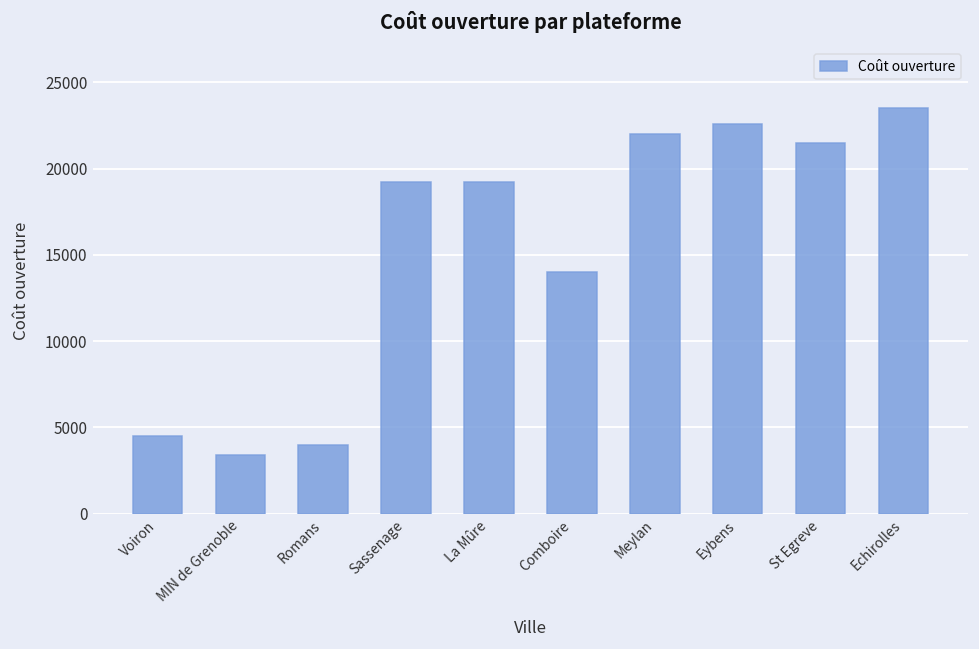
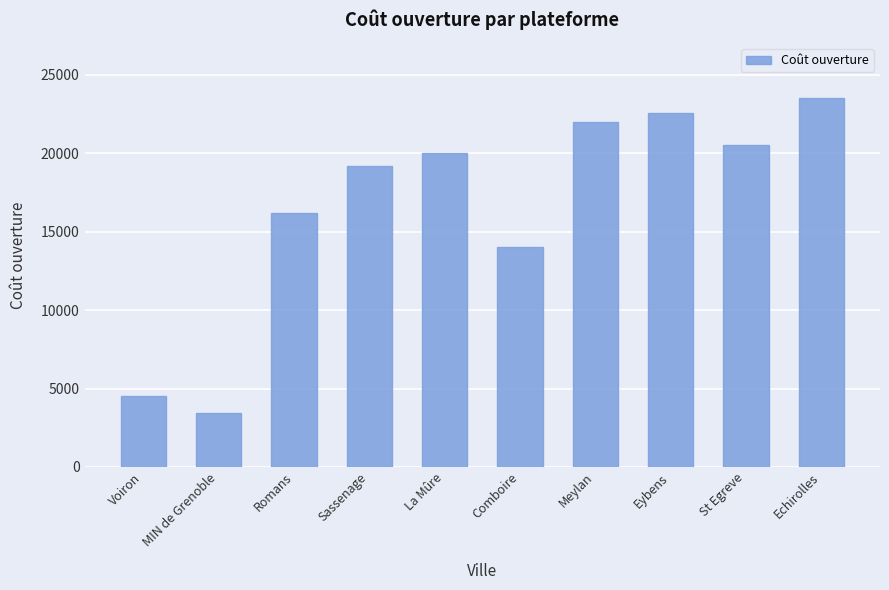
  {
    "Voiron": 4500,
    "MIN de Grenoble": 3400,
-   "Romans": 4000,
+   "Romans": 16200,
    "Sassenage": 19200,
-   "La Mûre": 19200,
+   "La Mûre": 20000,
    "Comboire": 14000,
    "Meylan": 22000,
    "Eybens": 22600,
-   "St Egreve": 21500,
+   "St Egreve": 20500,
    "Echirolles": 23500
  }
